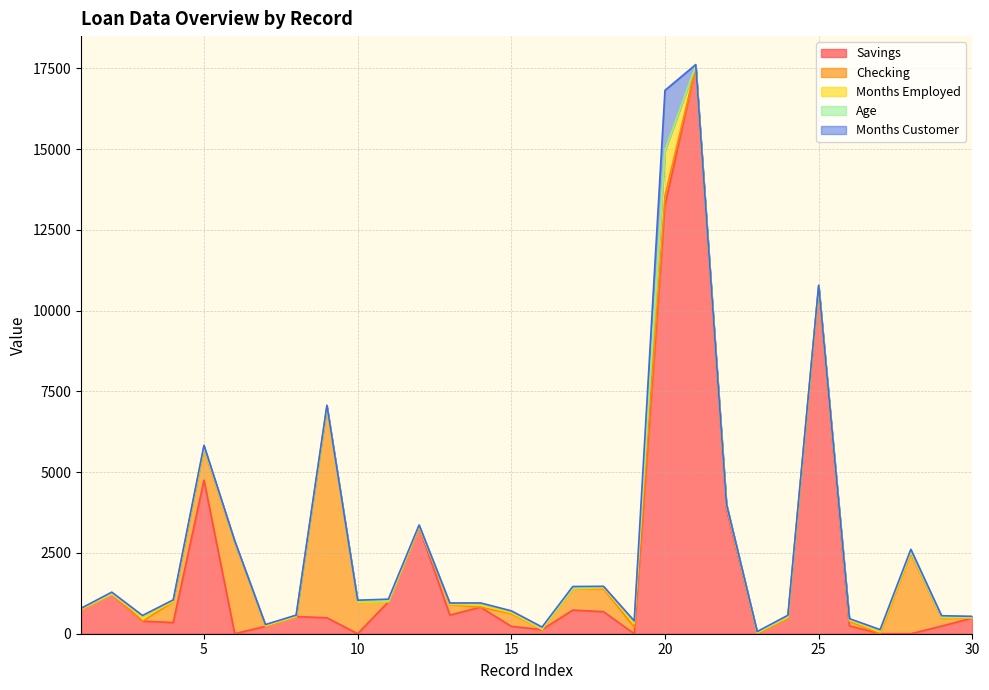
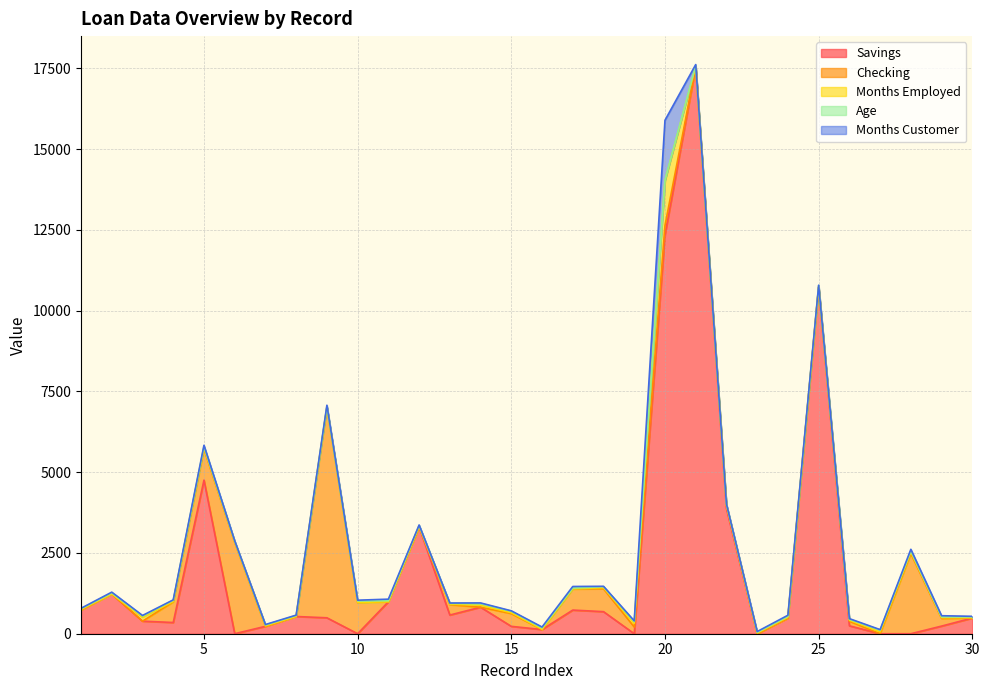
  {
    "Savings": {
      "5": 4800,
      "10": 0,
      "15": 200,
-     "20": 13300
+     "20": 12300
    },
    "Checking": {
      "20": 300
    },
    "Months Customer": {
      "20": 1900
    }
  }
